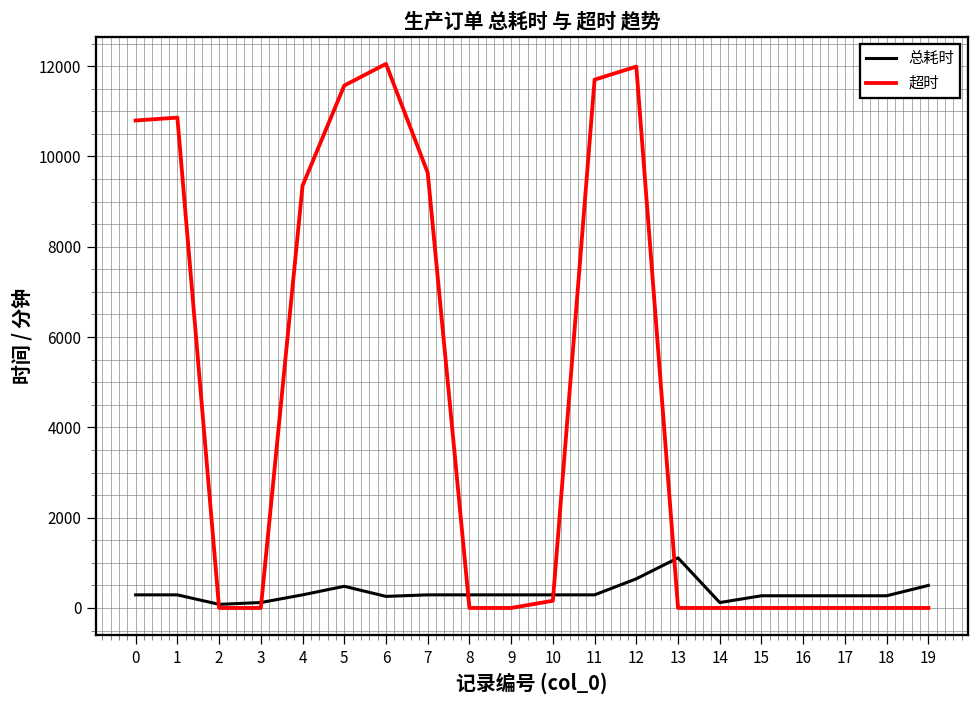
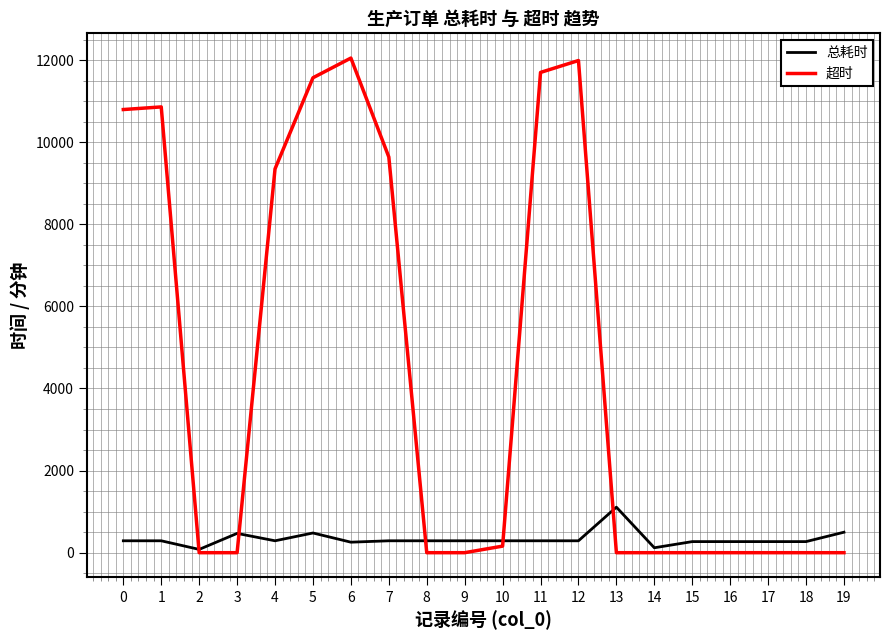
  {
    "总耗时": {
      "0": 300,
      "1": 300,
      "2": 100,
-     "3": 100,
+     "3": 500,
      "4": 300,
      "5": 500,
      "6": 300,
      "7": 300,
      "8": 300,
      "9": 300,
      "10": 300,
      "11": 300,
-     "12": 600,
+     "12": 300,
      "13": 1100,
      "14": 100,
      "15": 300,
      "16": 300,
      "17": 300,
      "18": 300,
      "19": 500
    },
    "超时": {
      "0": 10800,
      "1": 10900,
      "2": 0,
      "3": 0,
      "4": 9400,
      "5": 11600,
      "6": 12100,
      "7": 9600,
      "8": 0,
      "9": 0,
      "10": 200,
      "11": 11700,
      "12": 12000,
      "13": 0,
      "14": 0,
      "15": 0,
      "16": 0,
      "17": 0,
      "18": 0,
      "19": 0
    }
  }
